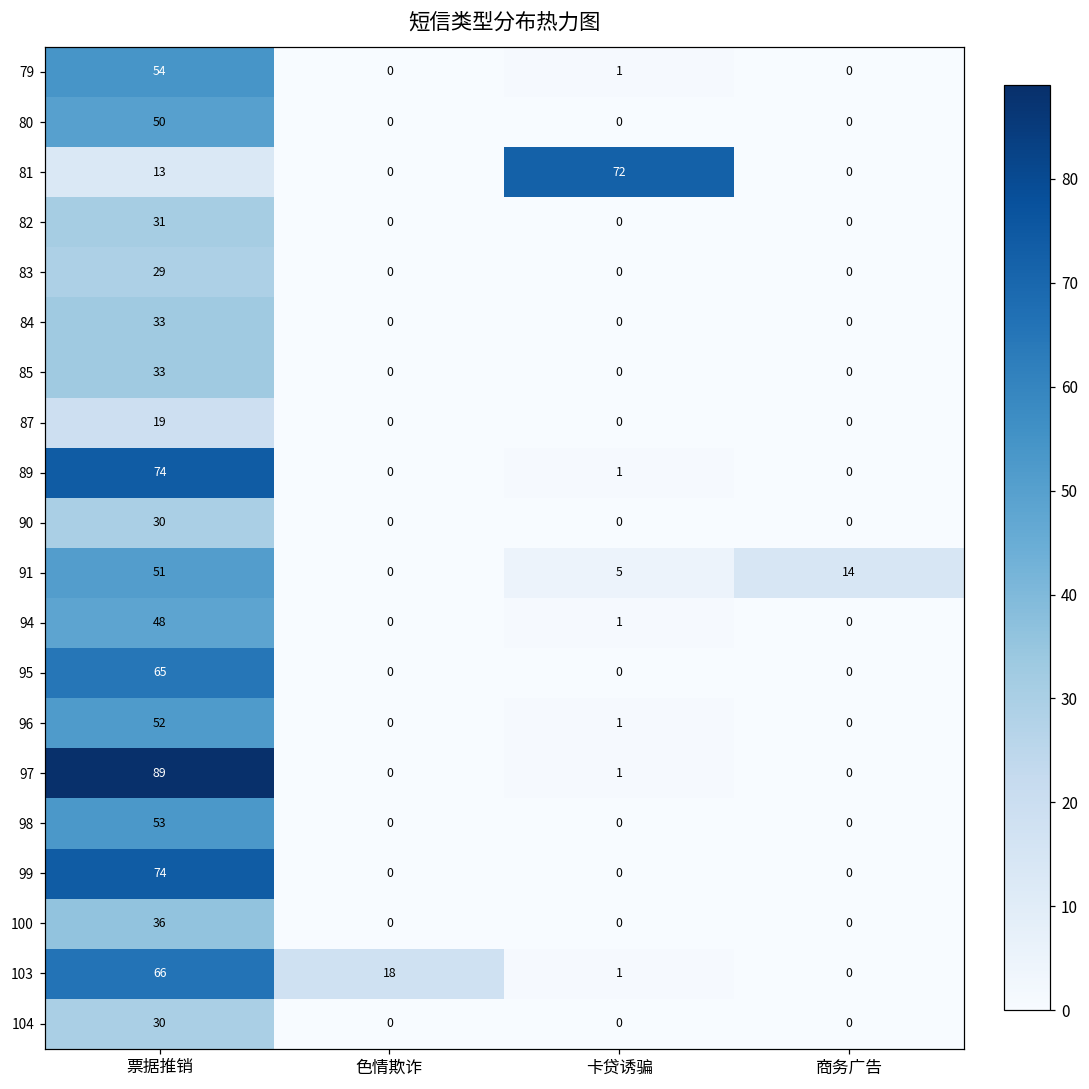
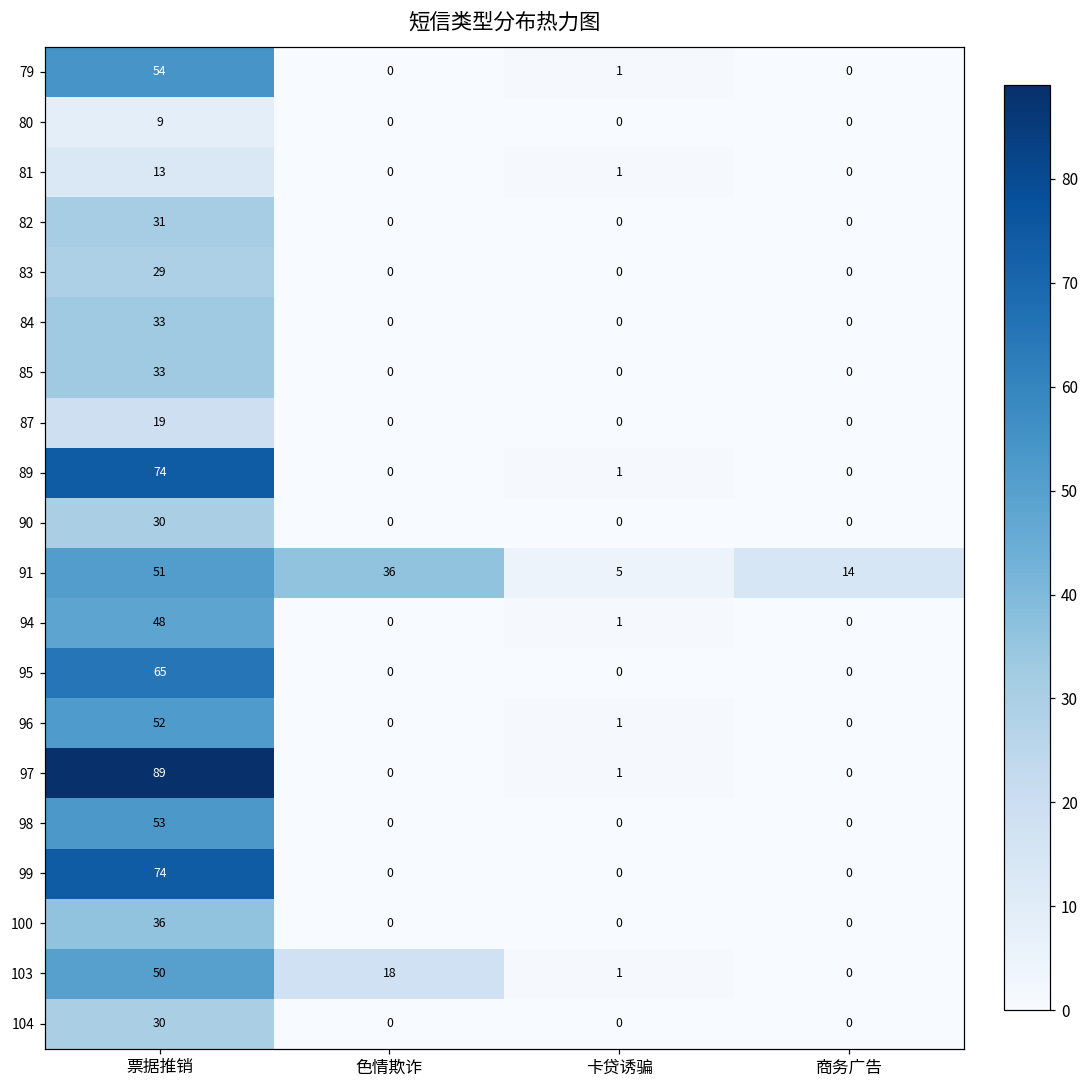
  {
    "79": {
      "票据推销": 54,
      "色情欺诈": 0,
      "卡贷诱骗": 1,
      "商务广告": 0
    },
    "80": {
-     "票据推销": 50,
+     "票据推销": 9,
      "色情欺诈": 0,
      "卡贷诱骗": 0,
      "商务广告": 0
    },
    "81": {
      "票据推销": 13,
      "色情欺诈": 0,
-     "卡贷诱骗": 72,
+     "卡贷诱骗": 1,
      "商务广告": 0
    },
    "82": {
      "票据推销": 31,
      "色情欺诈": 0,
      "卡贷诱骗": 0,
      "商务广告": 0
    },
    "83": {
      "票据推销": 29,
      "色情欺诈": 0,
      "卡贷诱骗": 0,
      "商务广告": 0
    },
    "84": {
      "票据推销": 33,
      "色情欺诈": 0,
      "卡贷诱骗": 0,
      "商务广告": 0
    },
    "85": {
      "票据推销": 33,
      "色情欺诈": 0,
      "卡贷诱骗": 0,
      "商务广告": 0
    },
    "87": {
      "票据推销": 19,
      "色情欺诈": 0,
      "卡贷诱骗": 0,
      "商务广告": 0
    },
    "89": {
      "票据推销": 74,
      "色情欺诈": 0,
      "卡贷诱骗": 1,
      "商务广告": 0
    },
    "90": {
      "票据推销": 30,
      "色情欺诈": 0,
      "卡贷诱骗": 0,
      "商务广告": 0
    },
    "91": {
      "票据推销": 51,
-     "色情欺诈": 0,
+     "色情欺诈": 36,
      "卡贷诱骗": 5,
      "商务广告": 14
    },
    "94": {
      "票据推销": 48,
      "色情欺诈": 0,
      "卡贷诱骗": 1,
      "商务广告": 0
    },
    "95": {
      "票据推销": 65,
      "色情欺诈": 0,
      "卡贷诱骗": 0,
      "商务广告": 0
    },
    "96": {
      "票据推销": 52,
      "色情欺诈": 0,
      "卡贷诱骗": 1,
      "商务广告": 0
    },
    "97": {
      "票据推销": 89,
      "色情欺诈": 0,
      "卡贷诱骗": 1,
      "商务广告": 0
    },
    "98": {
      "票据推销": 53,
      "色情欺诈": 0,
      "卡贷诱骗": 0,
      "商务广告": 0
    },
    "99": {
      "票据推销": 74,
      "色情欺诈": 0,
      "卡贷诱骗": 0,
      "商务广告": 0
    },
    "100": {
      "票据推销": 36,
      "色情欺诈": 0,
      "卡贷诱骗": 0,
      "商务广告": 0
    },
    "103": {
-     "票据推销": 66,
+     "票据推销": 50,
      "色情欺诈": 18,
      "卡贷诱骗": 1,
      "商务广告": 0
    },
    "104": {
      "票据推销": 30,
      "色情欺诈": 0,
      "卡贷诱骗": 0,
      "商务广告": 0
    }
  }
